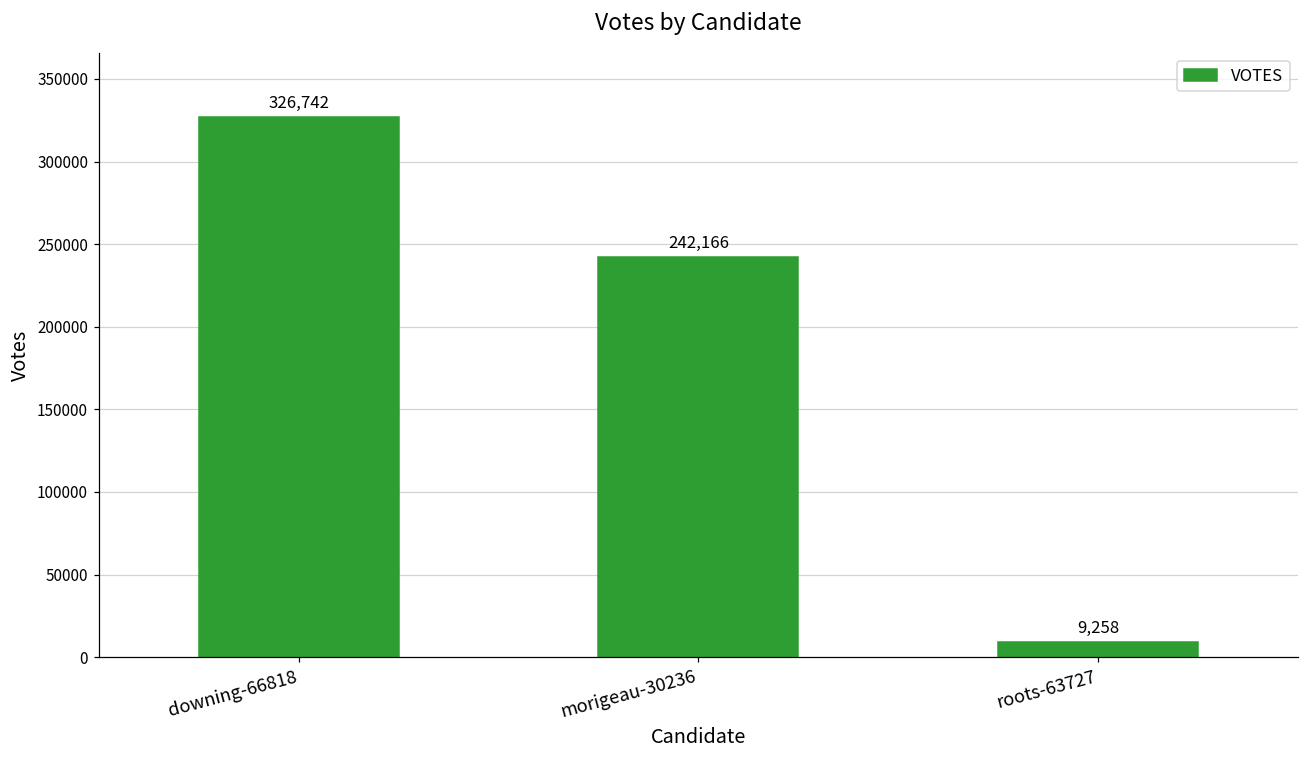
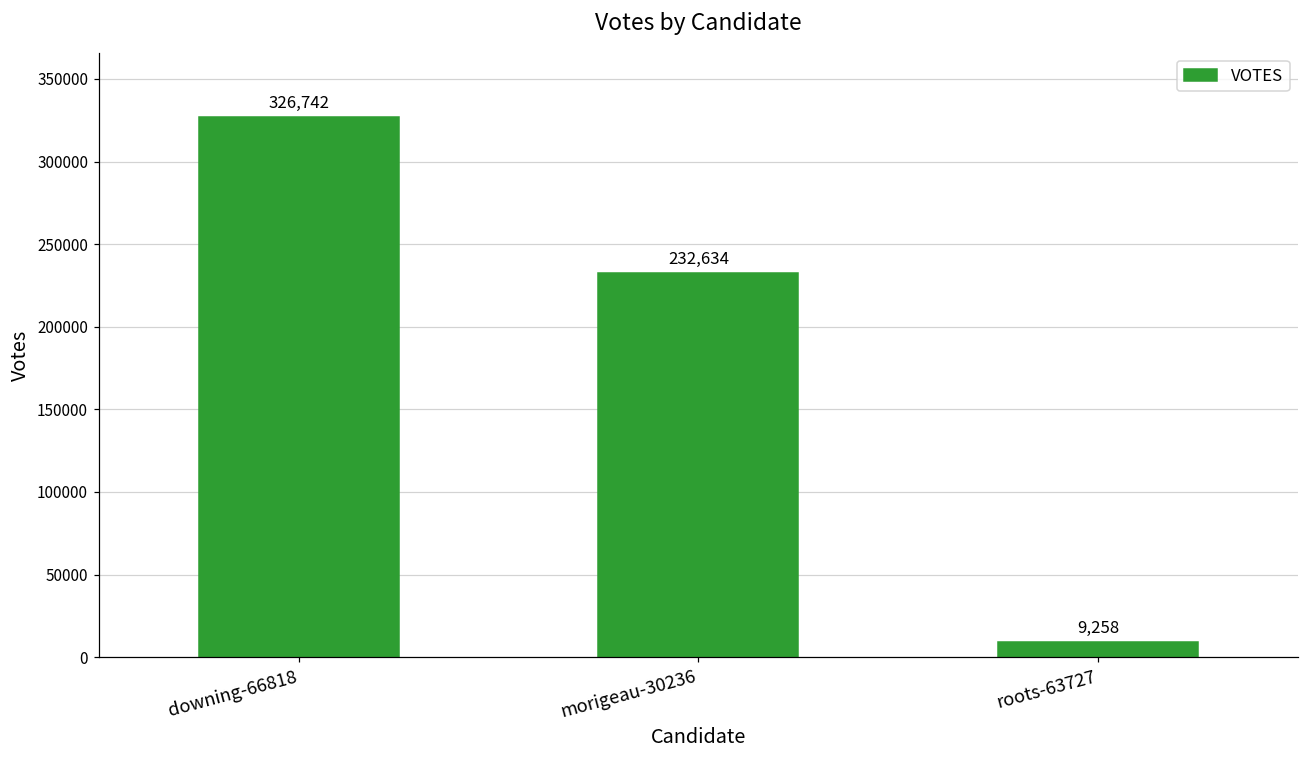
  {
    "downing-66818": "326,742",
-   "morigeau-30236": "242,166",
+   "morigeau-30236": "232,634",
    "roots-63727": "9,258"
  }
